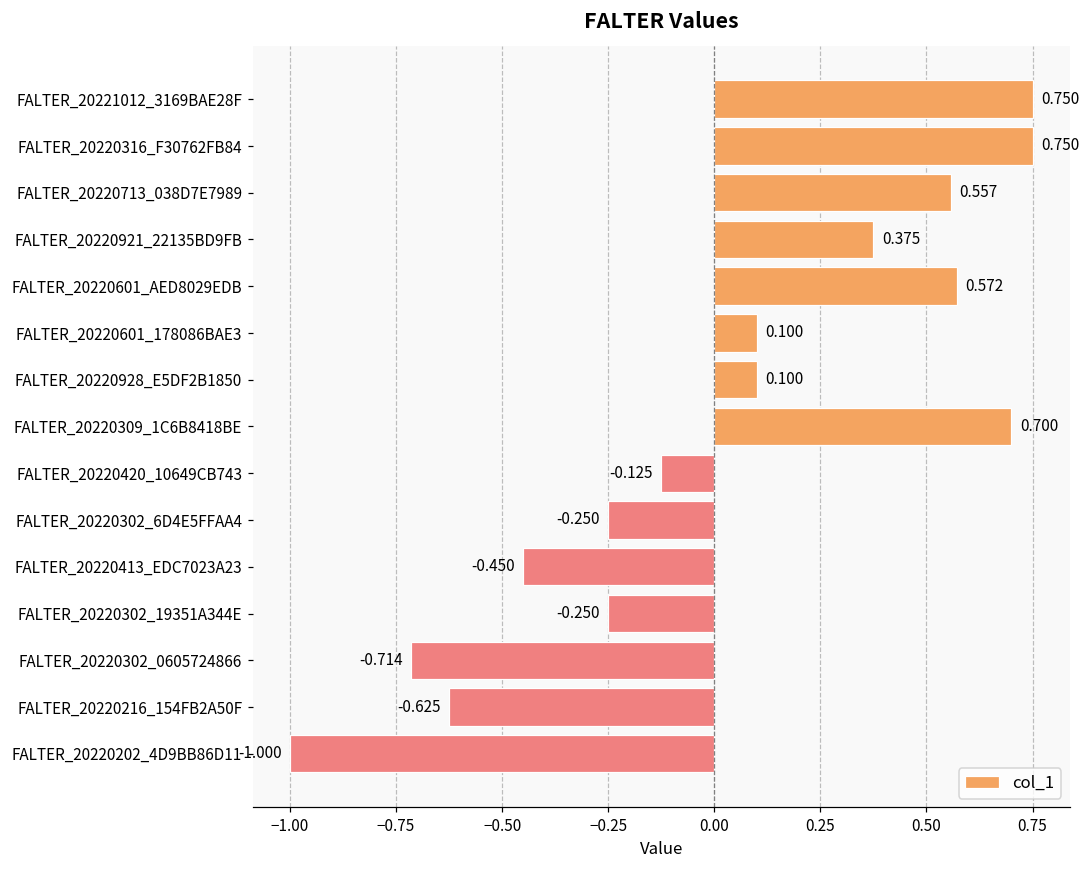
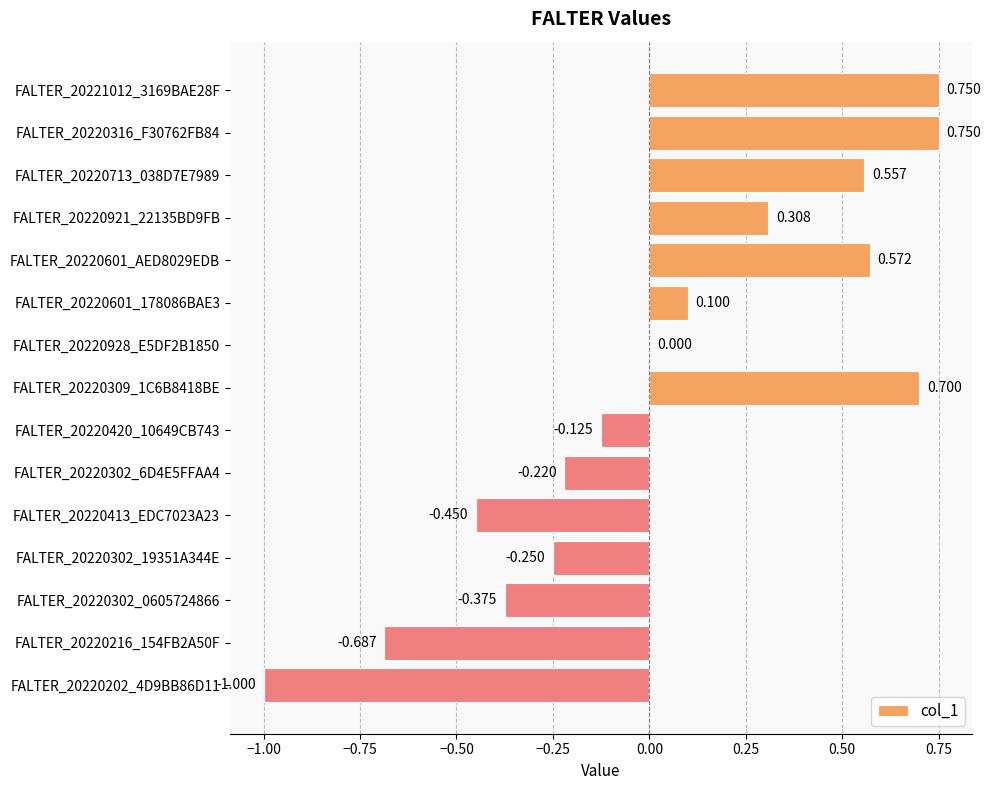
  {
    "FALTER_20221012_3169BAE28F": 0.750,
    "FALTER_20220316_F30762FB84": 0.750,
    "FALTER_20220713_038D7E7989": 0.557,
-   "FALTER_20220921_22135BD9FB": 0.375,
+   "FALTER_20220921_22135BD9FB": 0.308,
    "FALTER_20220601_AED8029EDB": 0.572,
    "FALTER_20220601_178086BAE3": 0.100,
-   "FALTER_20220928_E5DF2B1850": 0.100,
+   "FALTER_20220928_E5DF2B1850": 0.000,
    "FALTER_20220309_1C6B8418BE": 0.700,
    "FALTER_20220420_10649CB743": -0.125,
-   "FALTER_20220302_6D4E5FFAA4": -0.250,
+   "FALTER_20220302_6D4E5FFAA4": -0.220,
    "FALTER_20220413_EDC7023A23": -0.450,
    "FALTER_20220302_19351A344E": -0.250,
-   "FALTER_20220302_0605724866": -0.714,
-   "FALTER_20220216_154FB2A50F": -0.625,
+   "FALTER_20220302_0605724866": -0.375,
+   "FALTER_20220216_154FB2A50F": -0.687,
    "FALTER_20220202_4D9BB86D11": -1.000
  }
